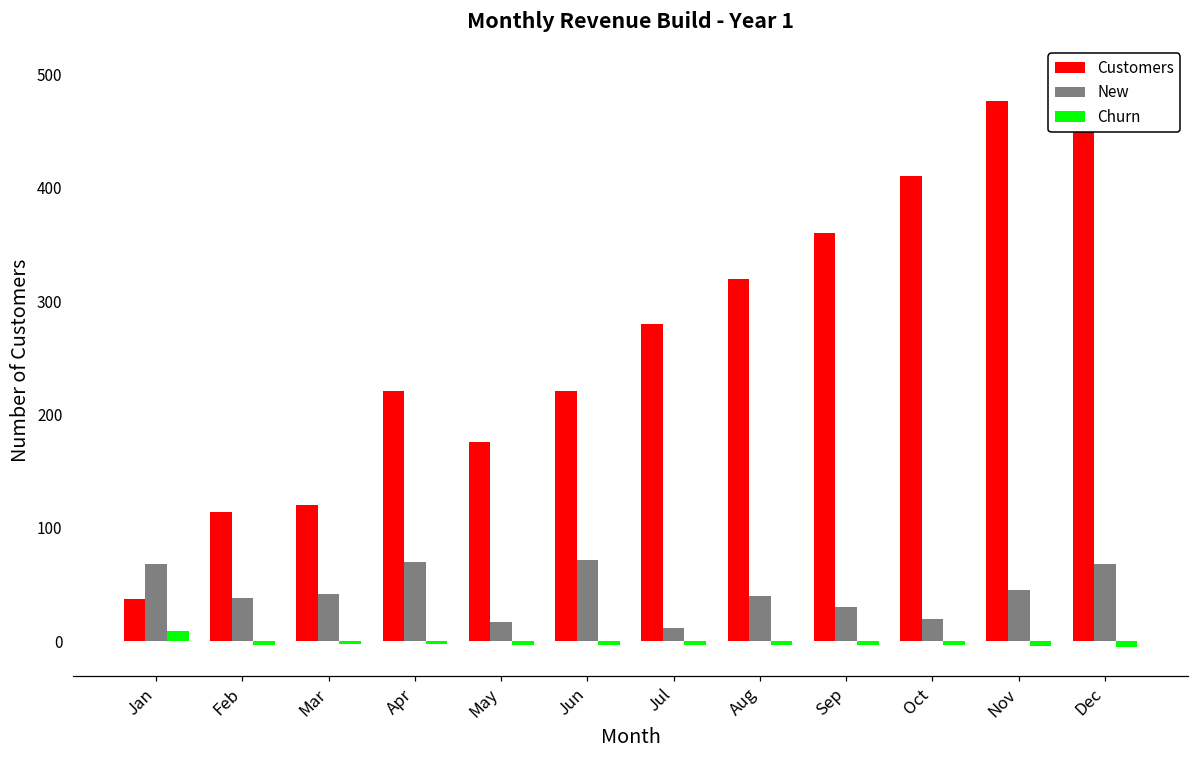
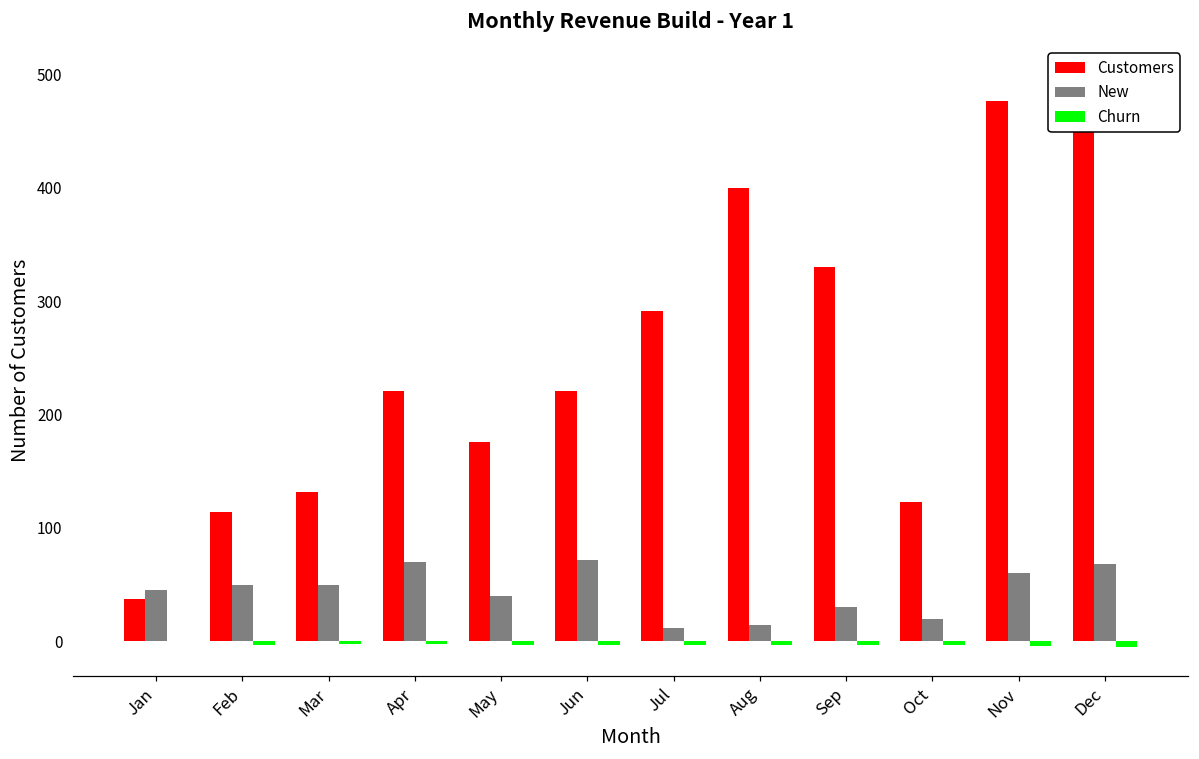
  {
    "Customers": {
      "Jan": 37,
      "Feb": 114,
-     "Mar": 120,
+     "Mar": 132,
      "Apr": 221,
      "May": 176,
      "Jun": 221,
-     "Jul": 280,
-     "Aug": 320,
-     "Sep": 360,
-     "Oct": 410,
+     "Jul": 291,
+     "Aug": 400,
+     "Sep": 330,
+     "Oct": 123,
      "Nov": 477
    },
    "New": {
-     "Jan": 68,
-     "Feb": 38,
-     "Mar": 42,
+     "Jan": 45,
+     "Feb": 50,
+     "Mar": 50,
      "Apr": 70,
-     "May": 17,
+     "May": 40,
      "Jun": 72,
      "Jul": 12,
-     "Aug": 40,
+     "Aug": 14,
      "Sep": 30,
      "Oct": 20,
-     "Nov": 45,
+     "Nov": 60,
      "Dec": 68
    },
    "Churn": {
-     "Jan": 9,
+     "Jan": 0,
      "Feb": -3,
      "May": -3,
      "Jun": -3,
      "Jul": -3,
      "Aug": -3,
      "Sep": -3,
      "Oct": -3,
      "Nov": -4,
      "Dec": -5
    }
  }
